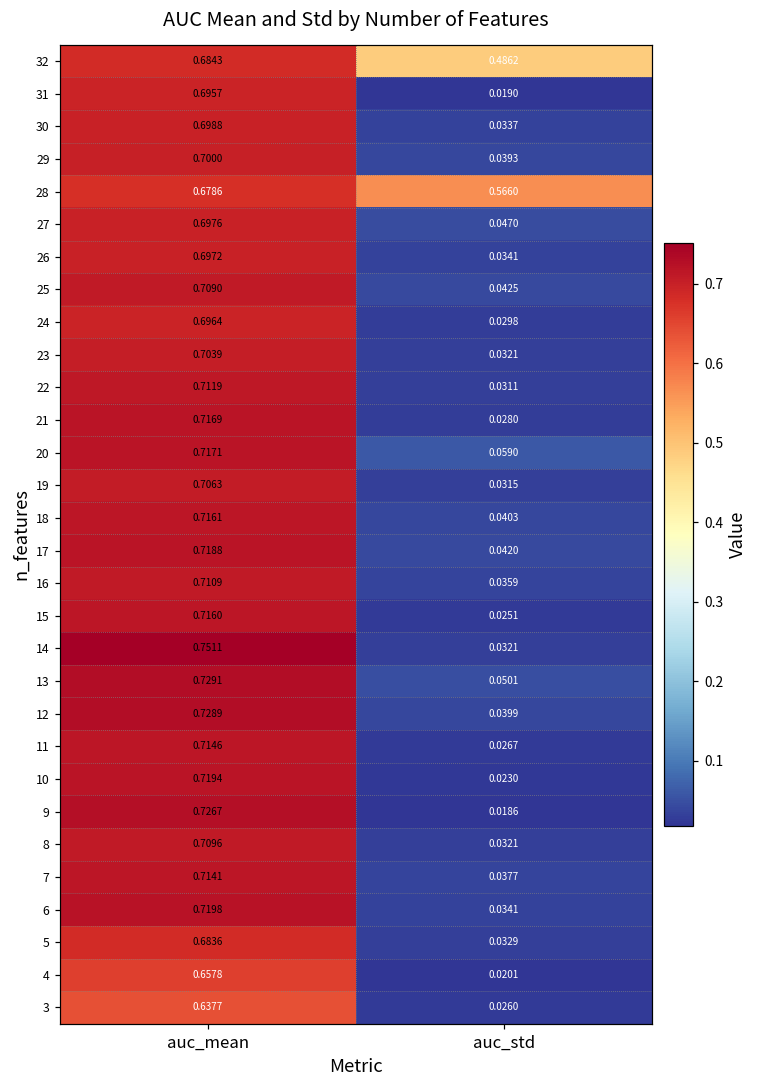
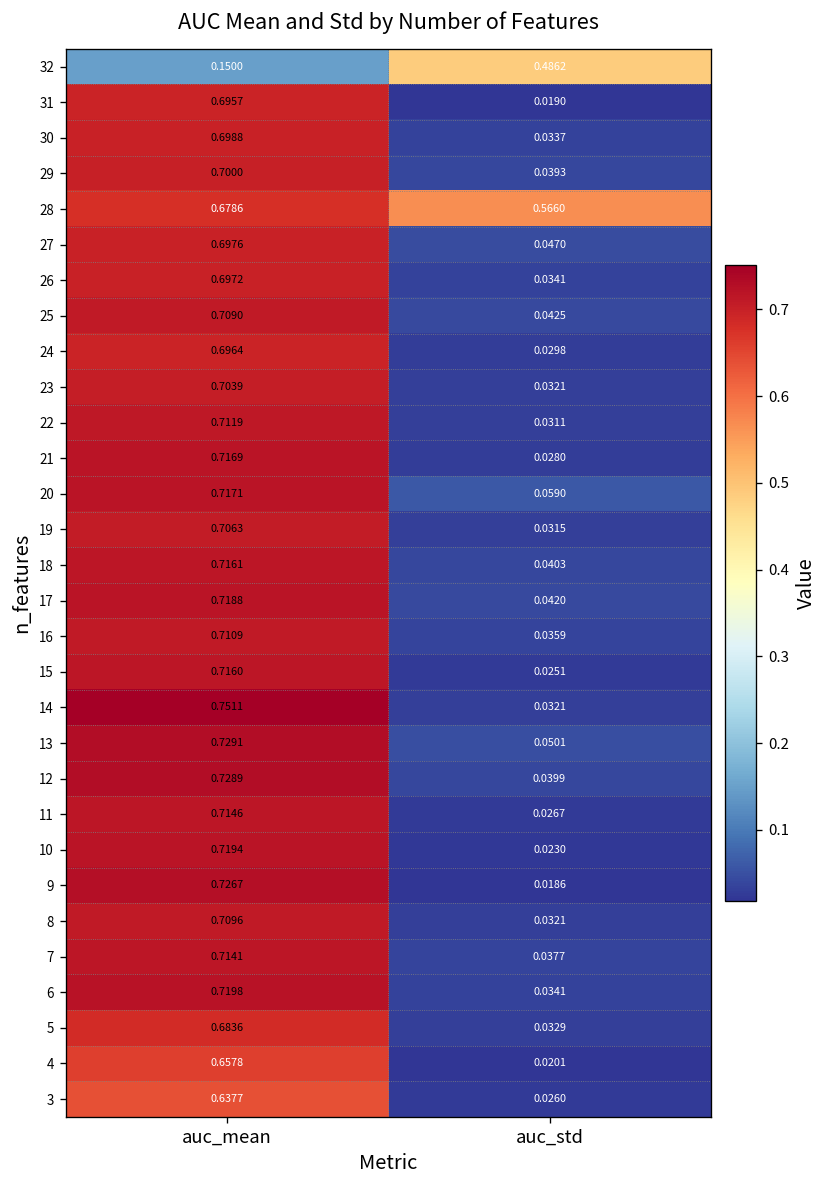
  {
    "32": {
-     "auc_mean": 0.6843,
+     "auc_mean": 0.1500,
      "auc_std": 0.4862
    },
    "31": {
      "auc_mean": 0.6957,
      "auc_std": 0.0190
    },
    "30": {
      "auc_mean": 0.6988,
      "auc_std": 0.0337
    },
    "29": {
      "auc_mean": 0.7000,
      "auc_std": 0.0393
    },
    "28": {
      "auc_mean": 0.6786,
      "auc_std": 0.5660
    },
    "27": {
      "auc_mean": 0.6976,
      "auc_std": 0.0470
    },
    "26": {
      "auc_mean": 0.6972,
      "auc_std": 0.0341
    },
    "25": {
      "auc_mean": 0.7090,
      "auc_std": 0.0425
    },
    "24": {
      "auc_mean": 0.6964,
      "auc_std": 0.0298
    },
    "23": {
      "auc_mean": 0.7039,
      "auc_std": 0.0321
    },
    "22": {
      "auc_mean": 0.7119,
      "auc_std": 0.0311
    },
    "21": {
      "auc_mean": 0.7169,
      "auc_std": 0.0280
    },
    "20": {
      "auc_mean": 0.7171,
      "auc_std": 0.0590
    },
    "19": {
      "auc_mean": 0.7063,
      "auc_std": 0.0315
    },
    "18": {
      "auc_mean": 0.7161,
      "auc_std": 0.0403
    },
    "17": {
      "auc_mean": 0.7188,
      "auc_std": 0.0420
    },
    "16": {
      "auc_mean": 0.7109,
      "auc_std": 0.0359
    },
    "15": {
      "auc_mean": 0.7160,
      "auc_std": 0.0251
    },
    "14": {
      "auc_mean": 0.7511,
      "auc_std": 0.0321
    },
    "13": {
      "auc_mean": 0.7291,
      "auc_std": 0.0501
    },
    "12": {
      "auc_mean": 0.7289,
      "auc_std": 0.0399
    },
    "11": {
      "auc_mean": 0.7146,
      "auc_std": 0.0267
    },
    "10": {
      "auc_mean": 0.7194,
      "auc_std": 0.0230
    },
    "9": {
      "auc_mean": 0.7267,
      "auc_std": 0.0186
    },
    "8": {
      "auc_mean": 0.7096,
      "auc_std": 0.0321
    },
    "7": {
      "auc_mean": 0.7141,
      "auc_std": 0.0377
    },
    "6": {
      "auc_mean": 0.7198,
      "auc_std": 0.0341
    },
    "5": {
      "auc_mean": 0.6836,
      "auc_std": 0.0329
    },
    "4": {
      "auc_mean": 0.6578,
      "auc_std": 0.0201
    },
    "3": {
      "auc_mean": 0.6377,
      "auc_std": 0.0260
    }
  }
